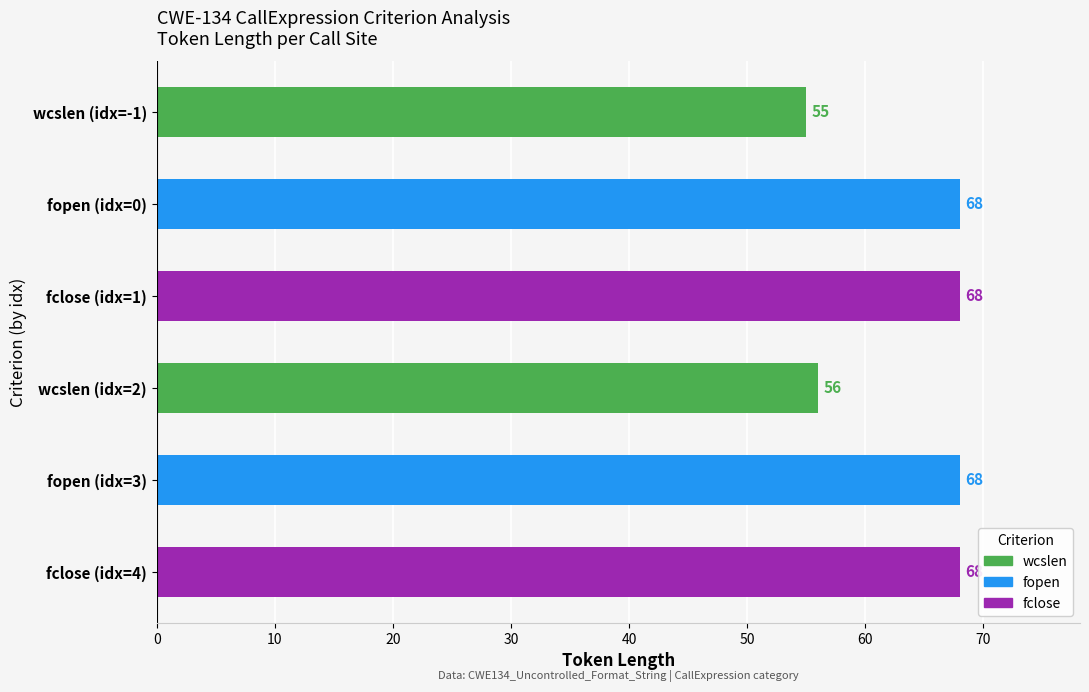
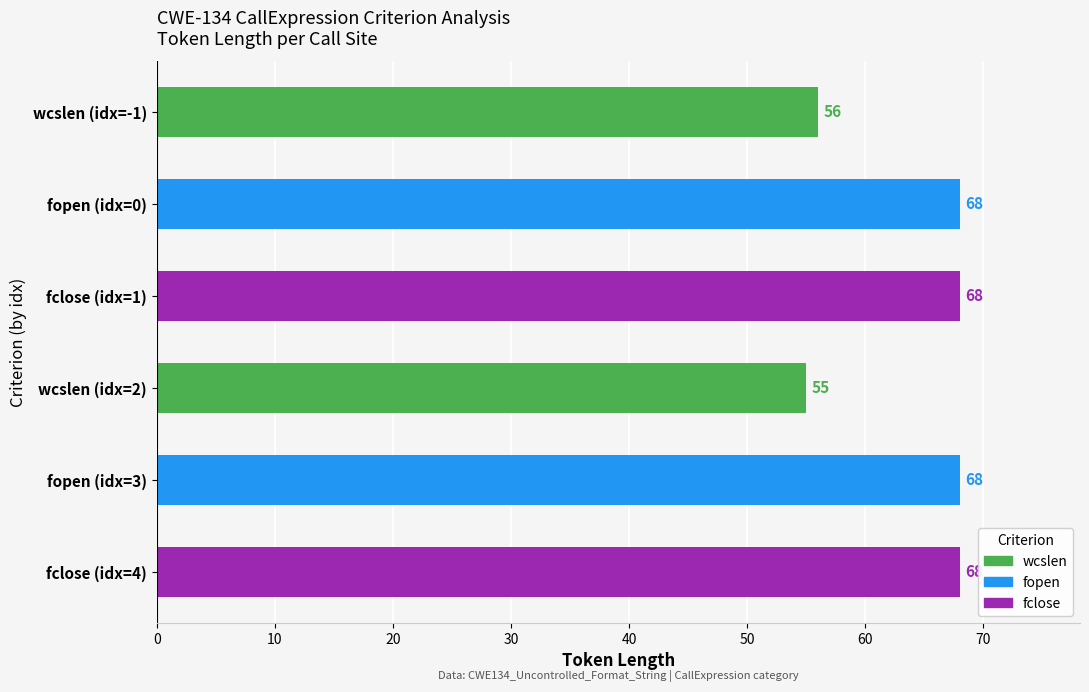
  {
-   "wcslen (idx=-1)": 55,
+   "wcslen (idx=-1)": 56,
    "fopen (idx=0)": 68,
    "fclose (idx=1)": 68,
-   "wcslen (idx=2)": 56,
+   "wcslen (idx=2)": 55,
    "fopen (idx=3)": 68
  }
